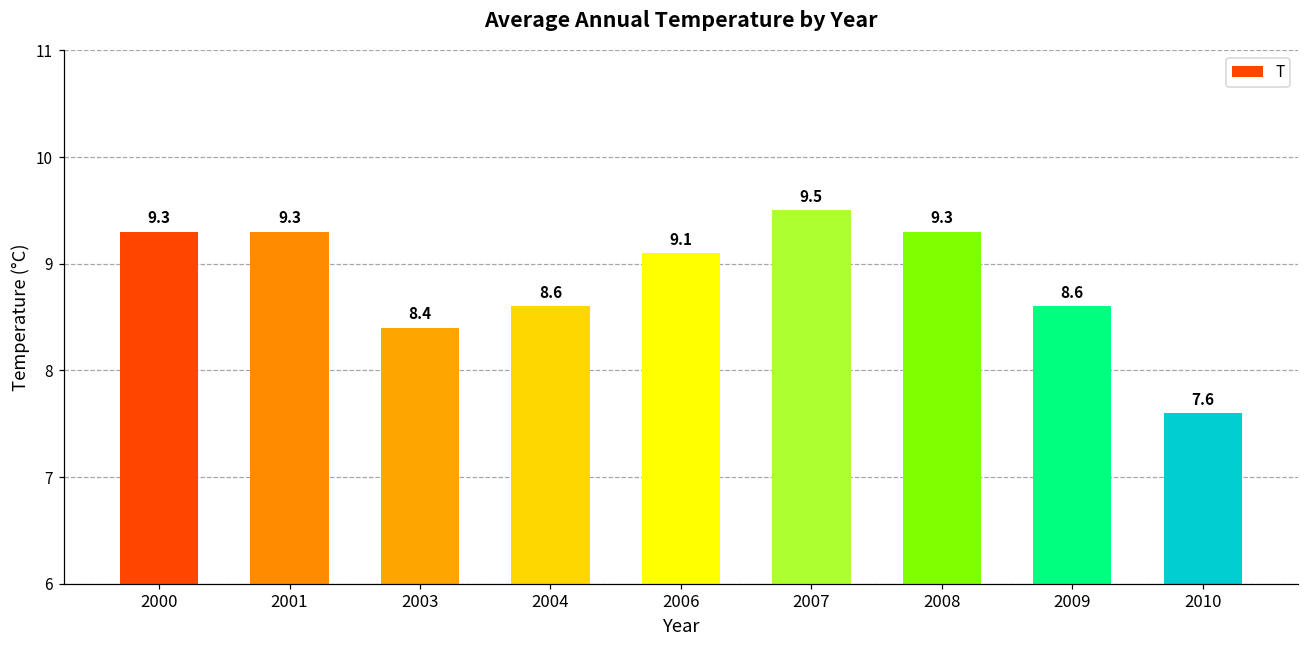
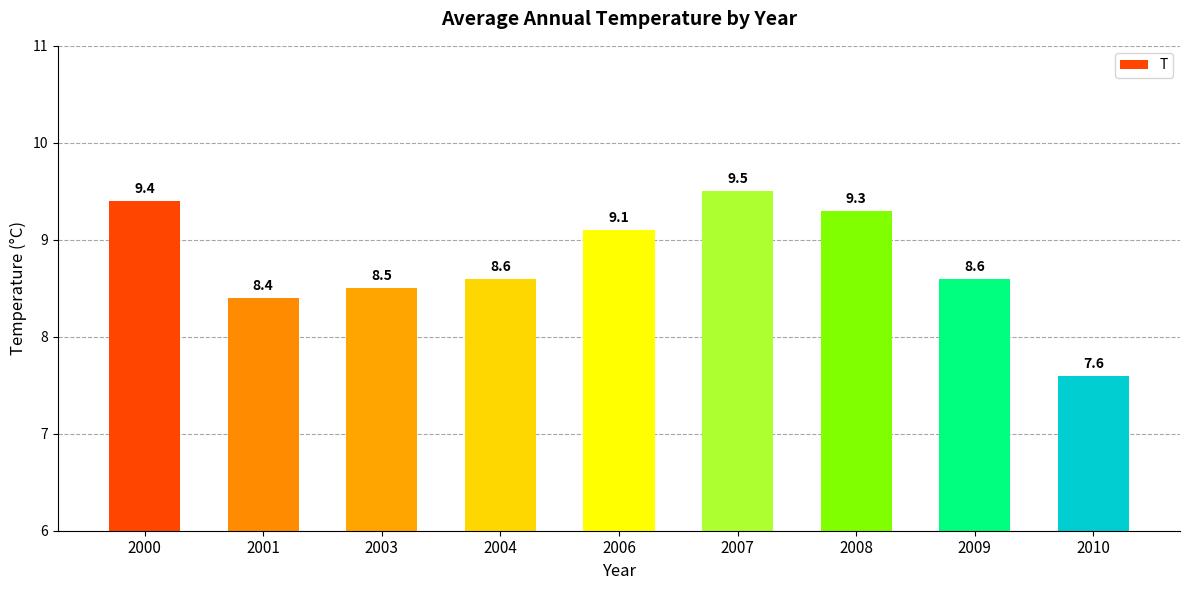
  {
-   "2000": 9.3,
-   "2001": 9.3,
-   "2003": 8.4,
+   "2000": 9.4,
+   "2001": 8.4,
+   "2003": 8.5,
    "2004": 8.6,
    "2006": 9.1,
    "2007": 9.5,
    "2008": 9.3,
    "2009": 8.6,
    "2010": 7.6
  }
